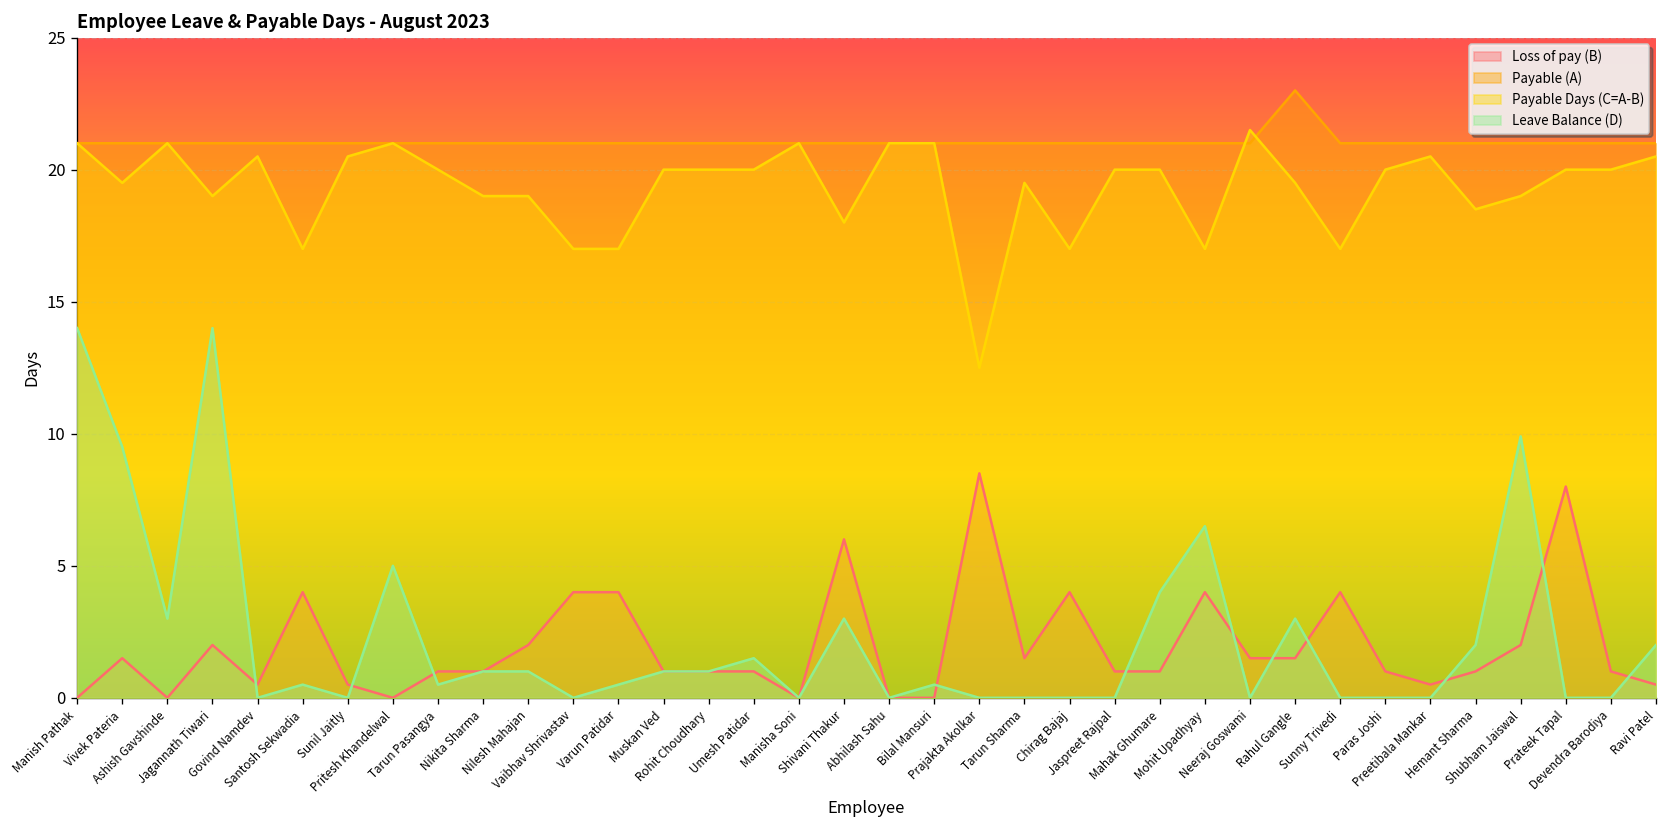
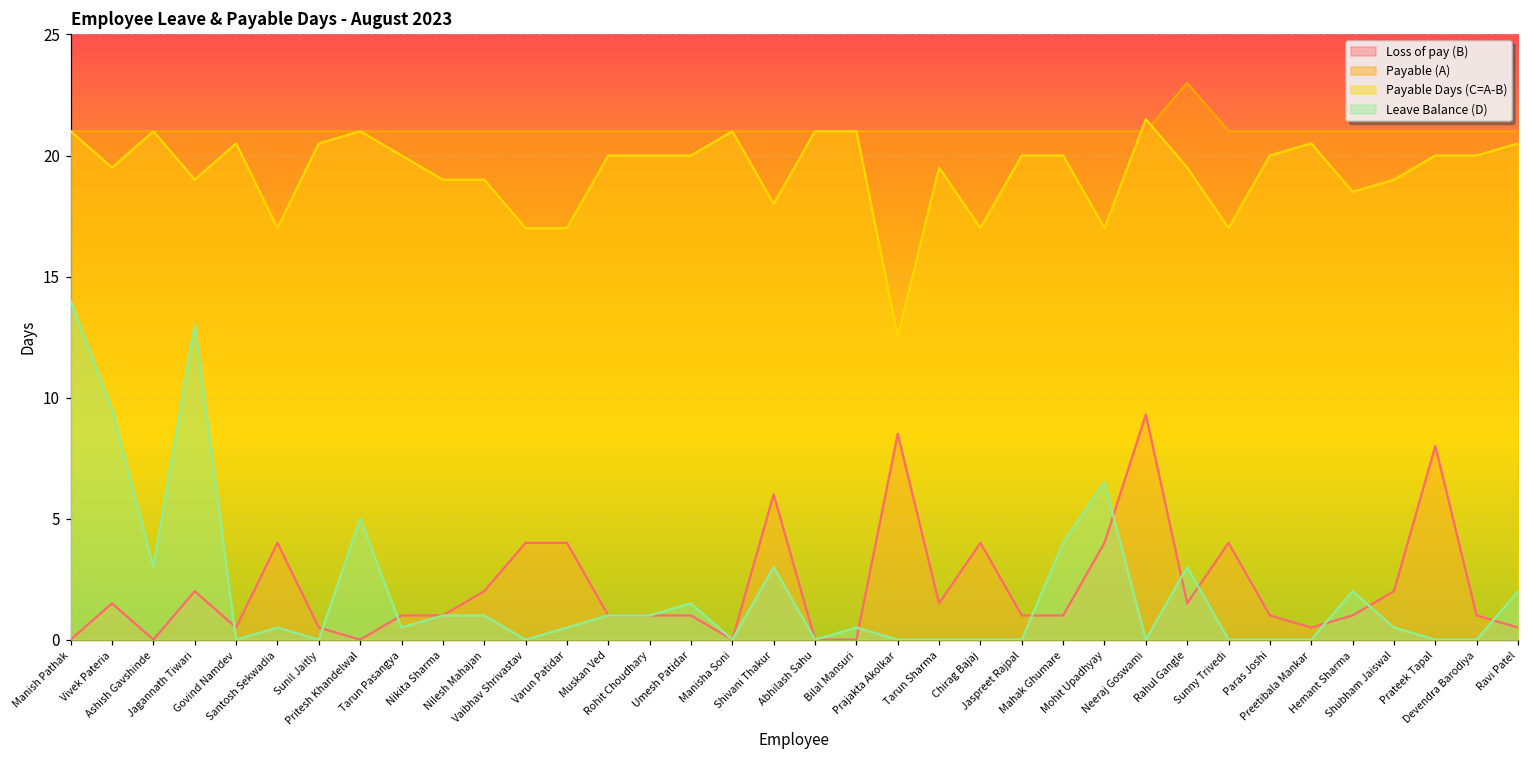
  {
    "Loss of pay (B)": {
      "Manish Pathak": 0.0,
      "Vivek Pateria": 1.5,
      "Ashish Gavshinde": 0.0,
      "Jagannath Tiwari": 2.0,
      "Govind Namdev": 0.5,
      "Santosh Sekwadia": 4.0,
      "Sunil Jaitly": 0.5,
      "Pritesh Khandelwal": 0.0,
      "Tarun Pasangya": 1.0,
      "Nilesh Mahajan": 2.0,
      "Vaibhav Shrivastav": 4.0,
      "Varun Patidar": 4.0,
      "Umesh Patidar": 1.0,
      "Shivani Thakur": 6.0,
      "Bilal Mansuri": 0.0,
      "Prajakta Akolkar": 8.5,
      "Tarun Sharma": 1.5,
      "Chirag Bajaj": 4.0,
      "Jaspreet Rajpal": 1.0,
      "Mahak Ghumare": 1.0,
      "Mohit Upadhyay": 4.0,
-     "Neeraj Goswami": 1.5,
+     "Neeraj Goswami": 9.3,
      "Rahul Gangle": 1.5,
      "Sunny Trivedi": 4.0,
      "Paras Joshi": 1.0,
      "Preetibala Mankar": 0.5,
      "Hemant Sharma": 1.0,
      "Shubham Jaiswal": 2.0,
      "Prateek Tapal": 8.0,
      "Devendra Barodiya": 1.0,
      "Ravi Patel": 0.5
    },
    "Leave Balance (D)": {
      "Manish Pathak": 14.0,
      "Vivek Pateria": 9.5,
      "Ashish Gavshinde": 3.0,
-     "Jagannath Tiwari": 14,
+     "Jagannath Tiwari": 13,
      "Govind Namdev": 0.0,
      "Santosh Sekwadia": 0.5,
      "Sunil Jaitly": 0.0,
      "Pritesh Khandelwal": 5.0,
      "Tarun Pasangya": 0.5,
      "Nilesh Mahajan": 1.0,
      "Vaibhav Shrivastav": 0.0,
      "Varun Patidar": 0.5,
      "Umesh Patidar": 1.5,
      "Shivani Thakur": 3.0,
      "Bilal Mansuri": 0.5,
      "Prajakta Akolkar": 0.0,
      "Tarun Sharma": 0.0,
      "Chirag Bajaj": 0.0,
      "Jaspreet Rajpal": 0.0,
      "Mahak Ghumare": 4.0,
      "Mohit Upadhyay": 6.5,
      "Neeraj Goswami": 0.0,
      "Rahul Gangle": 3.0,
      "Sunny Trivedi": 0.0,
      "Paras Joshi": 0.0,
      "Preetibala Mankar": 0.0,
      "Hemant Sharma": 2.0,
-     "Shubham Jaiswal": 9.9,
+     "Shubham Jaiswal": 0.5,
      "Prateek Tapal": 0.0,
      "Devendra Barodiya": 0.0,
      "Ravi Patel": 2.0
    }
  }
